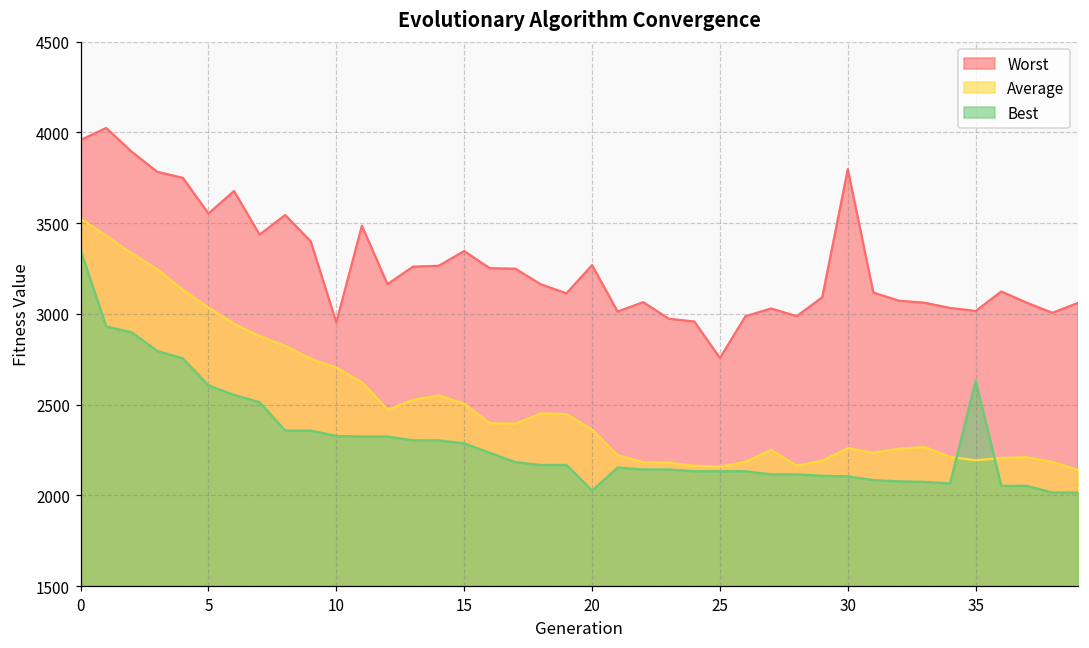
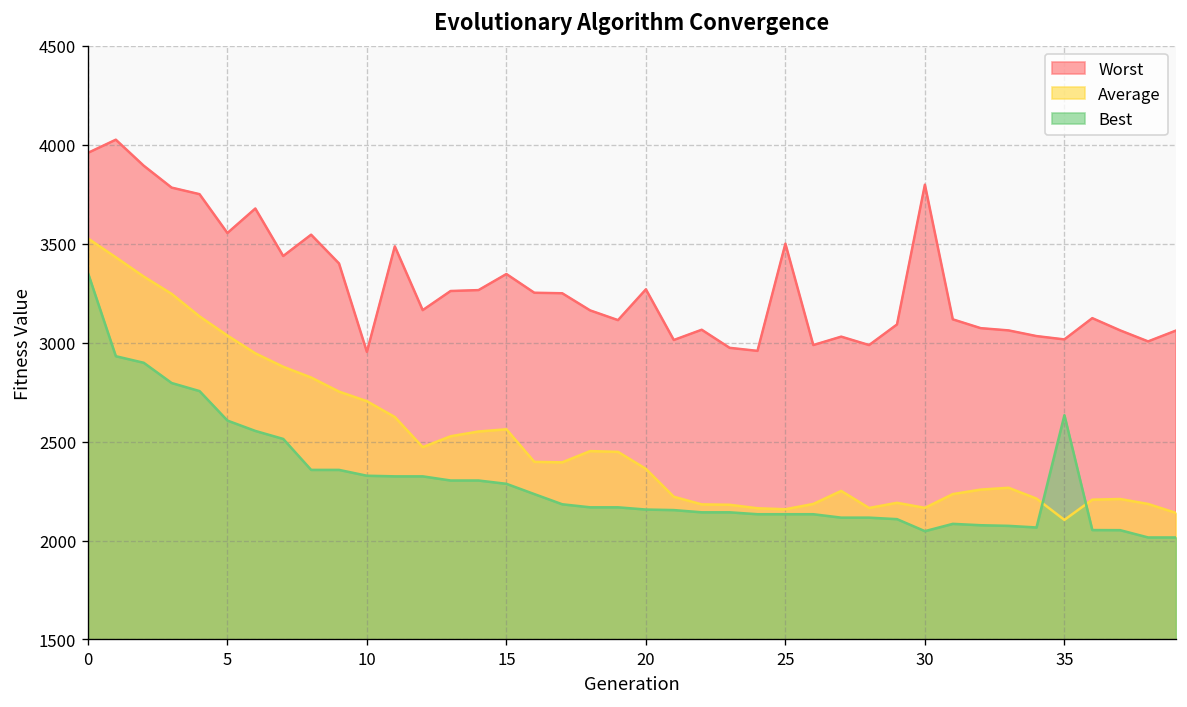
  {
    "Worst": {
      "0": 3960,
      "5": 3550,
      "10": 2950,
      "15": 3350,
      "20": 3270,
-     "25": 2760,
+     "25": 3500,
      "30": 3800,
      "35": 3020
    },
    "Average": {
      "0": 3530,
      "5": 3040,
      "10": 2700,
-     "15": 2510,
+     "15": 2560,
      "20": 2360,
      "25": 2160,
-     "30": 2260,
-     "35": 2190
+     "30": 2160,
+     "35": 2100
    },
    "Best": {
      "0": 3350,
      "5": 2610,
      "10": 2330,
      "15": 2290,
-     "20": 2030,
+     "20": 2160,
      "25": 2130,
-     "30": 2100,
+     "30": 2050,
      "35": 2630
    }
  }
